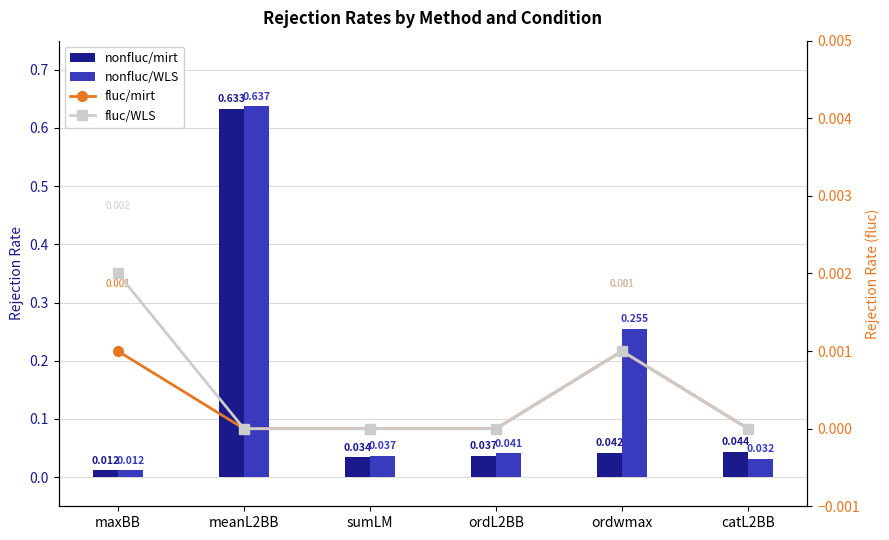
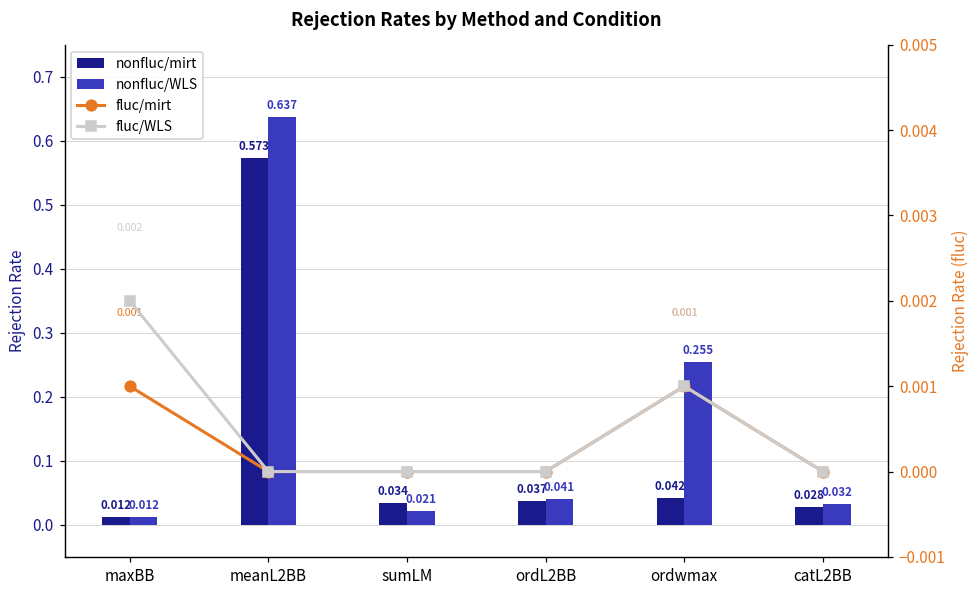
  {
    "nonfluc/mirt": {
      "maxBB": 0.012,
-     "meanL2BB": 0.633,
+     "meanL2BB": 0.573,
      "sumLM": 0.034,
      "ordL2BB": 0.037,
      "ordwmax": 0.042,
-     "catL2BB": 0.044
+     "catL2BB": 0.028
    },
    "nonfluc/WLS": {
      "maxBB": 0.012,
      "meanL2BB": 0.637,
-     "sumLM": 0.037,
+     "sumLM": 0.021,
      "ordL2BB": 0.041,
      "ordwmax": 0.255,
      "catL2BB": 0.032
    }
  }
